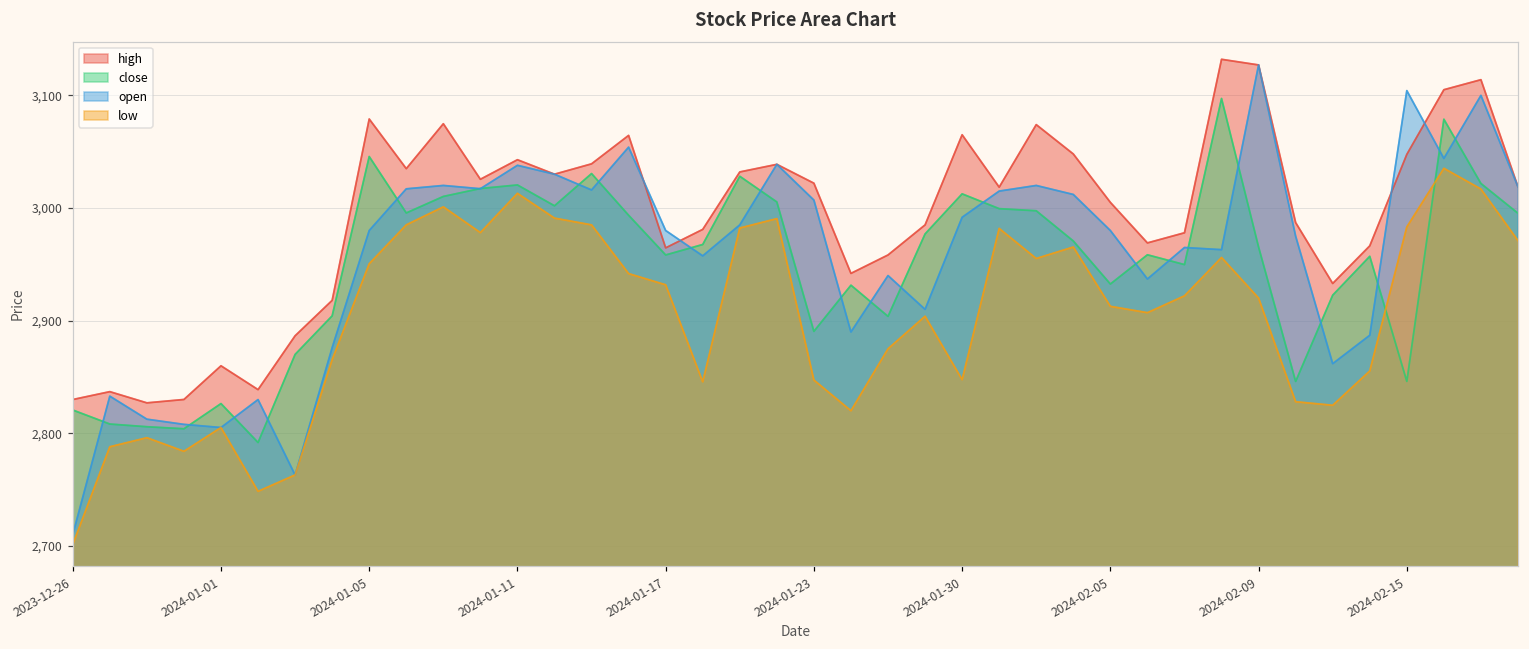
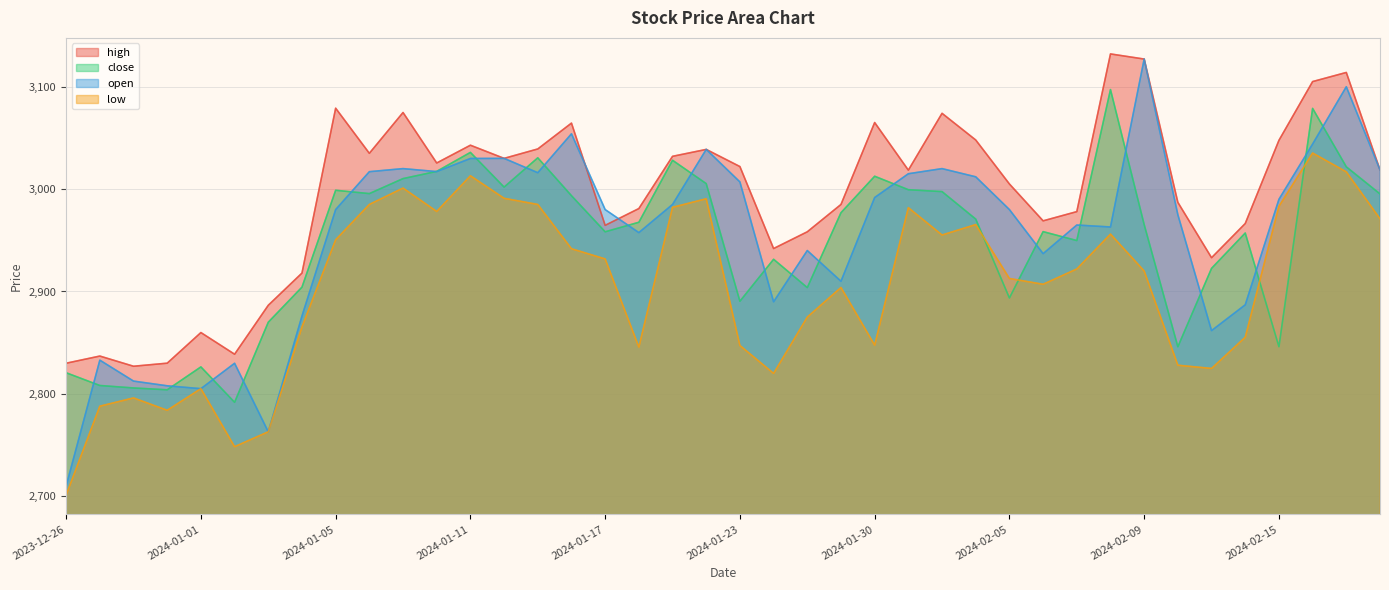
  {
    "high": {
      "2023-12-26": "2,830",
      "2024-01-01": "2,860",
      "2024-01-05": "3,079",
      "2024-01-11": "3,043",
      "2024-01-17": "2,965",
      "2024-01-23": "3,022",
      "2024-01-30": "3,065",
      "2024-02-05": "3,005",
      "2024-02-15": "3,048"
    },
    "close": {
      "2023-12-26": "2,821",
      "2024-01-01": "2,826",
-     "2024-01-05": "3,046",
-     "2024-01-11": "3,020",
+     "2024-01-05": "2,999",
+     "2024-01-11": "3,036",
      "2024-01-17": "2,958",
      "2024-01-23": "2,891",
      "2024-01-30": "3,013",
-     "2024-02-05": "2,933",
+     "2024-02-05": "2,894",
      "2024-02-09": "2,965",
      "2024-02-15": "2,846"
    },
    "open": {
      "2023-12-26": "2,710",
      "2024-01-05": "2,980",
-     "2024-01-11": "3,038",
+     "2024-01-11": "3,030",
      "2024-01-17": "2,980",
      "2024-01-23": "3,007",
      "2024-01-30": "2,992",
      "2024-02-05": "2,980",
-     "2024-02-15": "3,104"
+     "2024-02-15": "2,990"
    },
    "low": {
      "2023-12-26": "2,701",
      "2024-01-05": "2,951",
      "2024-01-11": "3,013",
      "2024-01-17": "2,932",
      "2024-01-23": "2,847",
      "2024-01-30": "2,848",
      "2024-02-05": "2,913",
      "2024-02-09": "2,920",
      "2024-02-15": "2,983"
    }
  }
